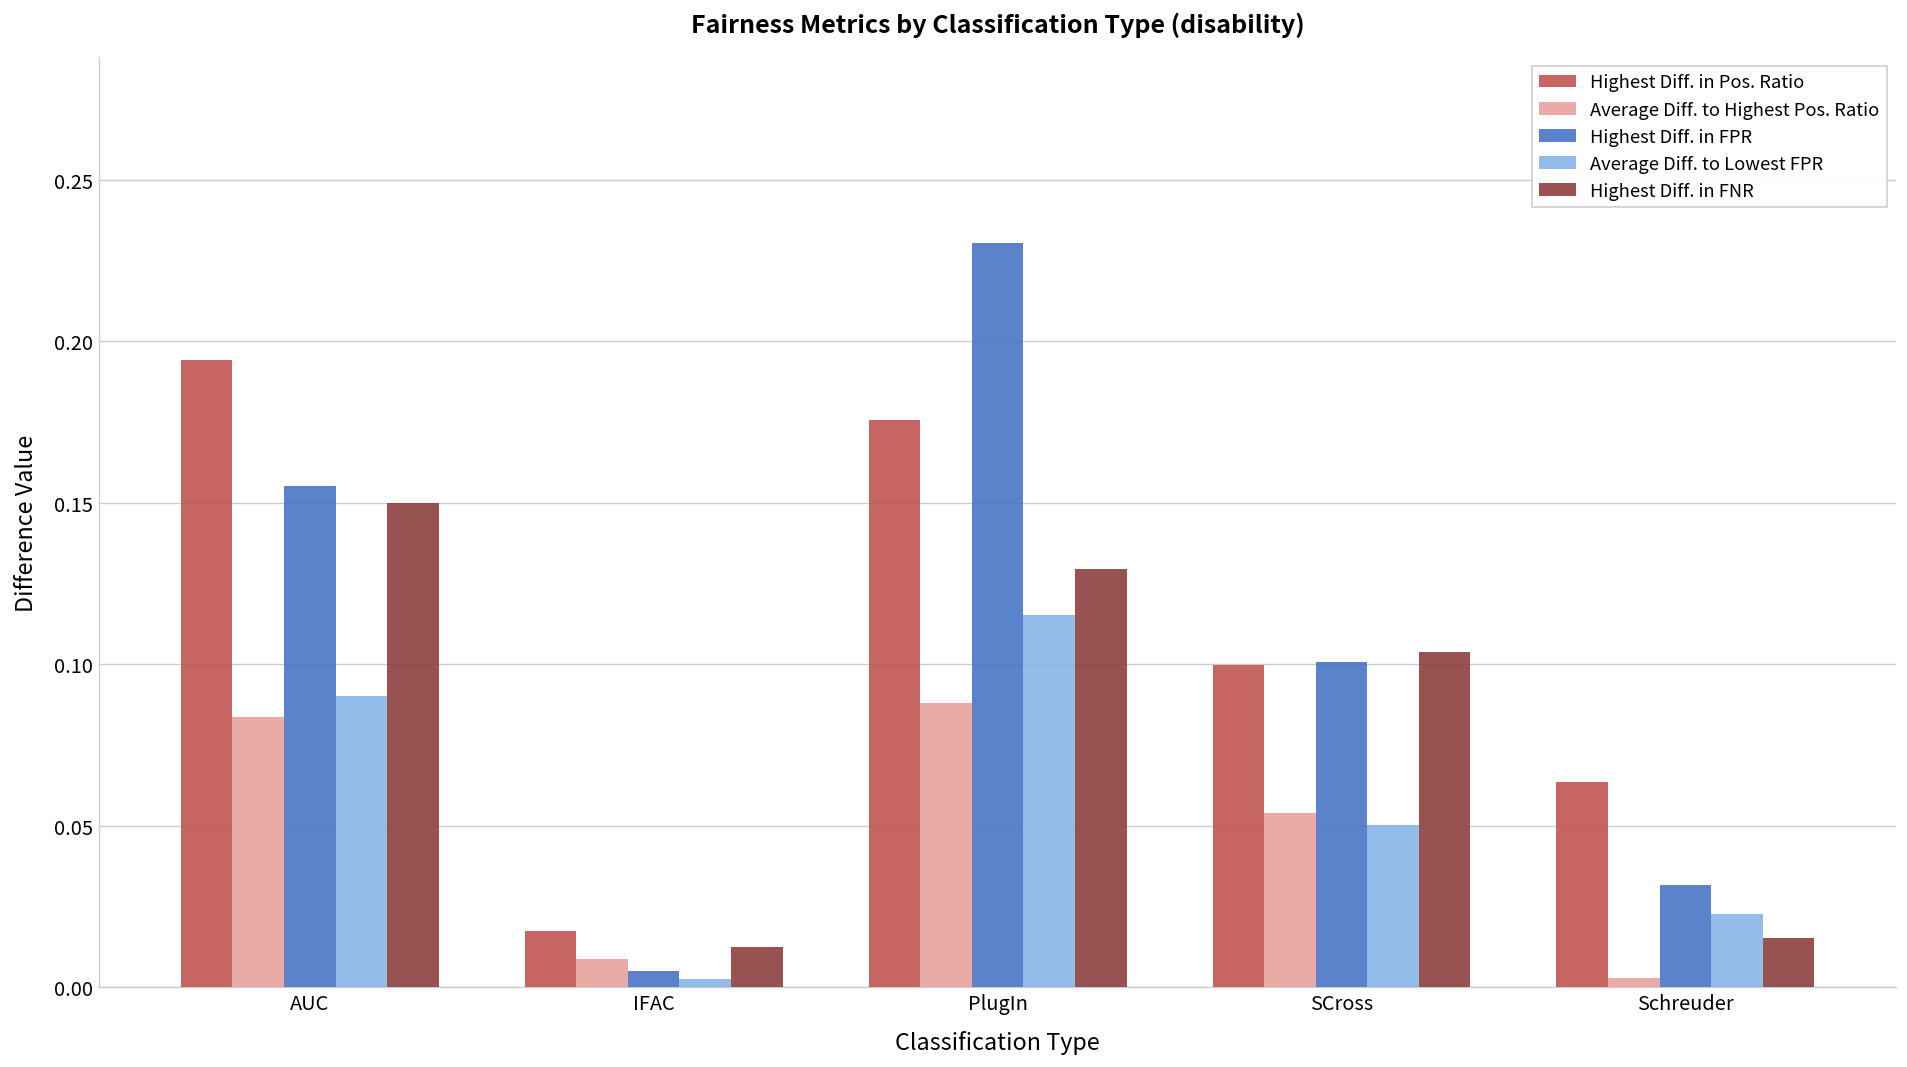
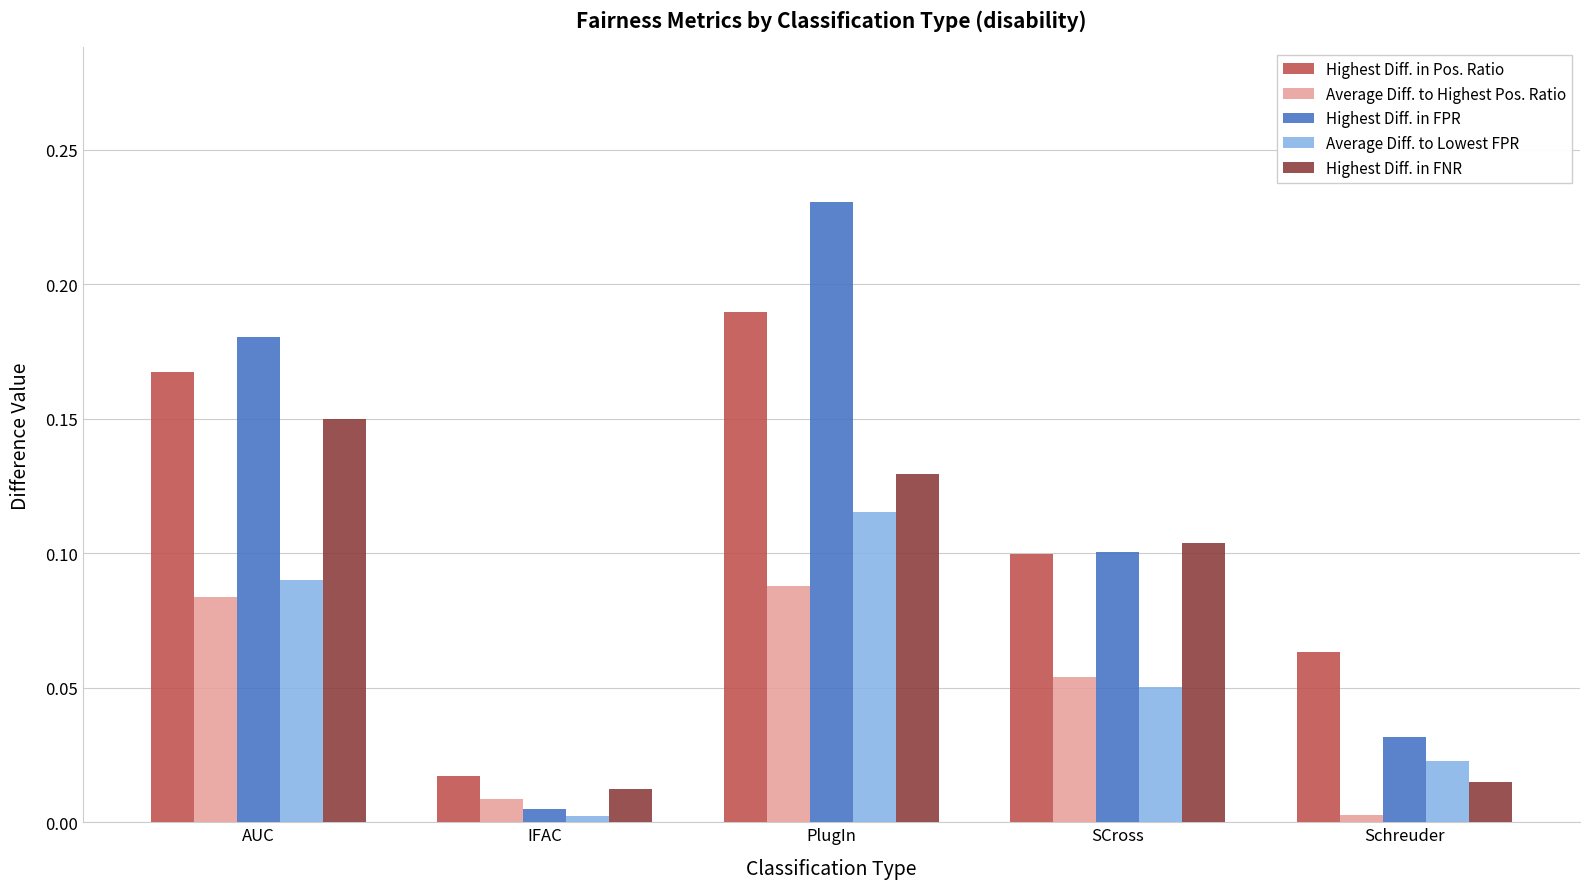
  {
    "Highest Diff. in Pos. Ratio": {
-     "AUC": 0.194,
+     "AUC": 0.168,
      "IFAC": 0.017,
-     "PlugIn": 0.176,
+     "PlugIn": 0.190,
      "SCross": 0.100,
      "Schreuder": 0.063
    },
    "Average Diff. to Highest Pos. Ratio": {
      "AUC": 0.084,
      "IFAC": 0.009,
      "PlugIn": 0.088,
      "SCross": 0.054,
      "Schreuder": 0.003
    },
    "Highest Diff. in FPR": {
-     "AUC": 0.155,
+     "AUC": 0.180,
      "IFAC": 0.005,
      "PlugIn": 0.231,
      "SCross": 0.101,
      "Schreuder": 0.032
    },
    "Average Diff. to Lowest FPR": {
      "AUC": 0.090,
      "IFAC": 0.002,
      "PlugIn": 0.115,
      "SCross": 0.050,
      "Schreuder": 0.023
    },
    "Highest Diff. in FNR": {
      "AUC": 0.150,
      "IFAC": 0.012,
      "PlugIn": 0.129,
      "SCross": 0.104,
      "Schreuder": 0.015
    }
  }
